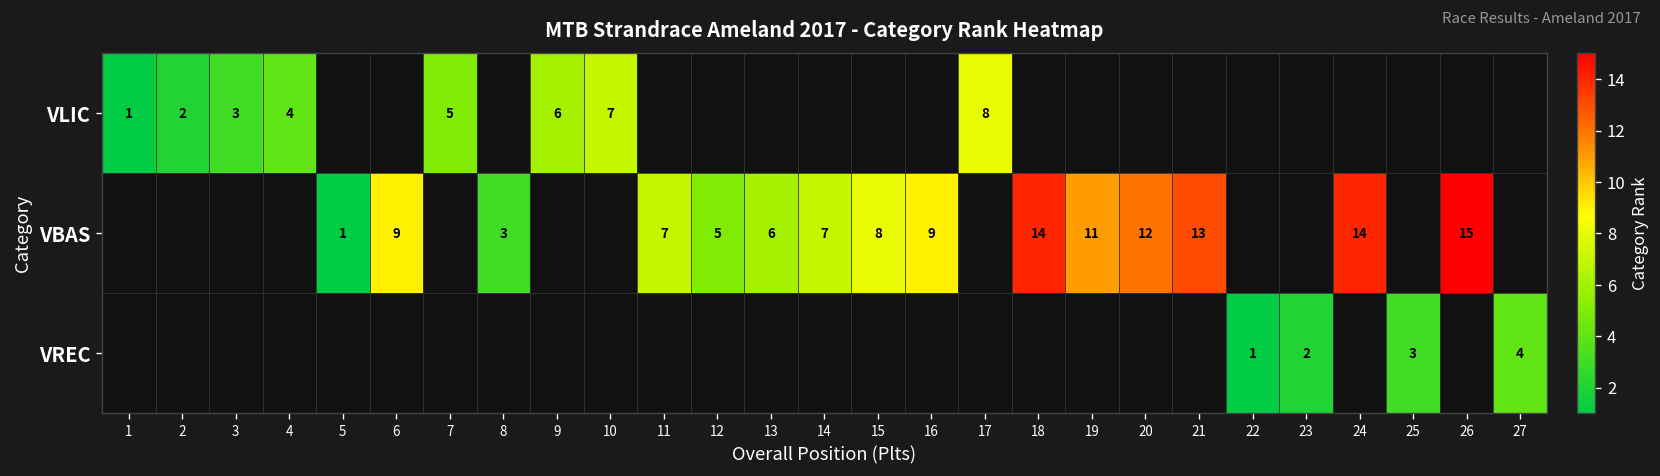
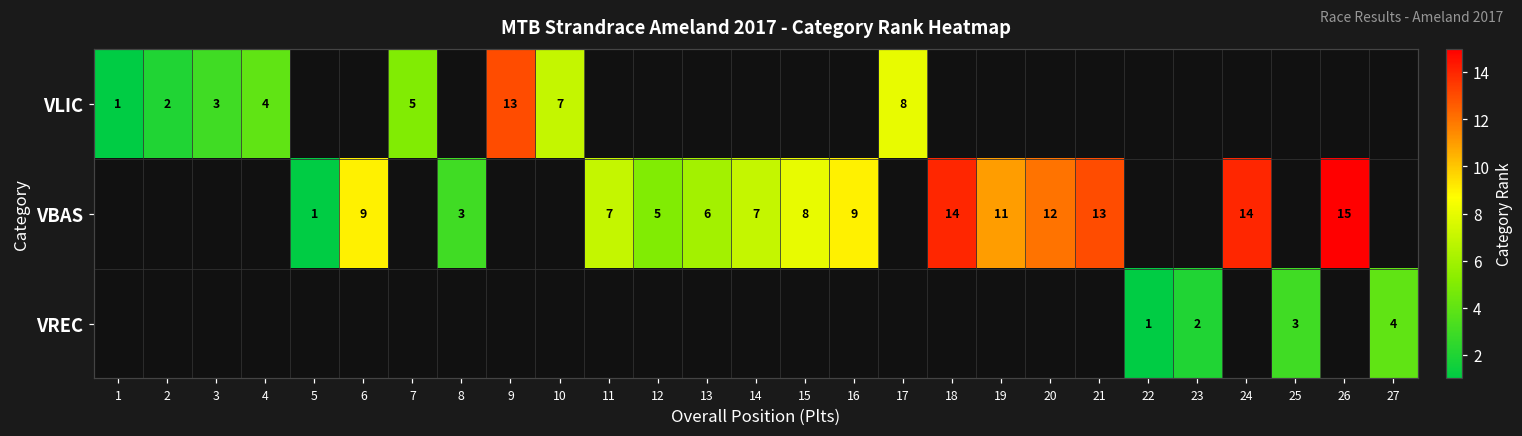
  {
    "VLIC": {
      "1": 1,
      "2": 2,
      "3": 3,
      "4": 4,
      "7": 5,
-     "9": 6,
+     "9": 13,
      "10": 7,
      "17": 8
    },
    "VBAS": {
      "5": 1,
      "6": 9,
      "8": 3,
      "11": 7,
      "12": 5,
      "13": 6,
      "14": 7,
      "15": 8,
      "16": 9,
      "18": 14,
      "19": 11,
      "20": 12,
      "21": 13,
      "24": 14,
      "26": 15
    },
    "VREC": {
      "22": 1,
      "23": 2,
      "25": 3,
      "27": 4
    }
  }
